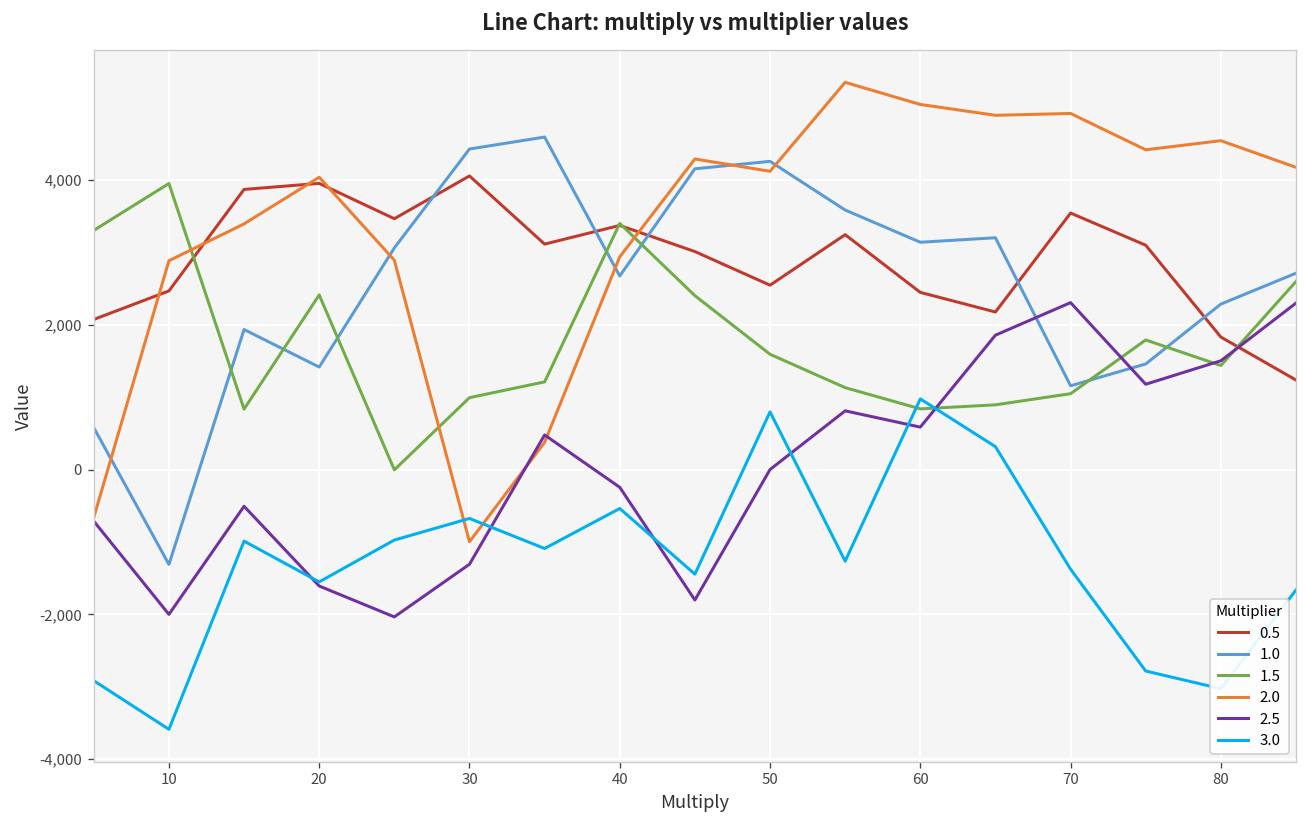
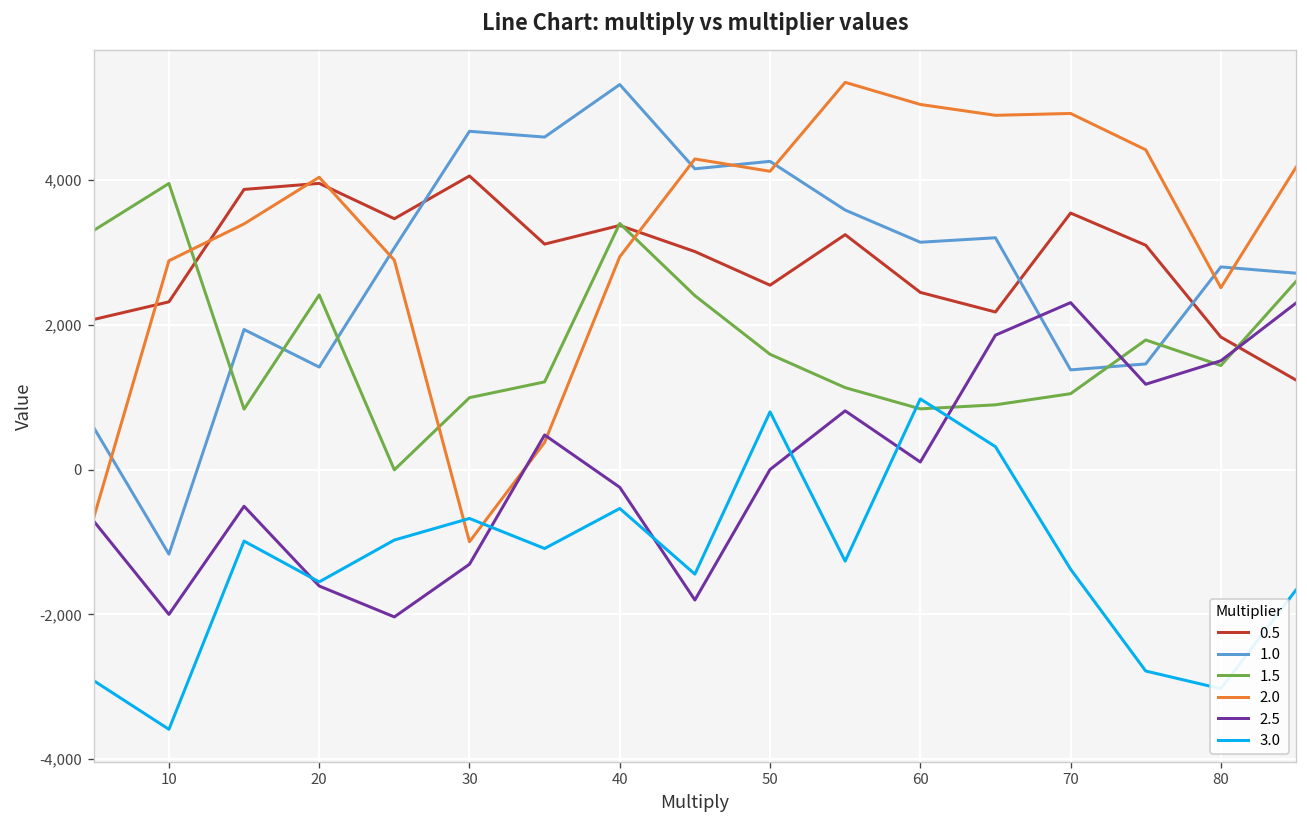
  {
    "0.5": {
-     "10": "2,500",
+     "10": "2,300",
      "20": "4,000",
      "30": "4,100",
      "50": "2,500",
      "60": "2,400",
      "70": "3,500",
      "80": "1,800"
    },
    "1.0": {
-     "10": "-1,300",
+     "10": "-1,200",
      "20": "1,400",
-     "30": "4,400",
-     "40": "2,700",
+     "30": "4,700",
+     "40": "5,300",
      "50": "4,300",
      "60": "3,100",
-     "70": "1,200",
-     "80": "2,300"
+     "70": "1,400",
+     "80": "2,800"
    },
    "1.5": {
      "10": "4,000",
      "20": "2,400",
      "30": "1,000",
      "50": "1,600",
      "60": "800",
      "70": "1,000",
      "80": "1,400"
    },
    "2.0": {
      "10": "2,900",
      "20": "4,000",
      "30": "-1,000",
      "40": "2,900",
      "50": "4,100",
      "60": "5,000",
      "70": "4,900",
-     "80": "4,500"
+     "80": "2,500"
    },
    "2.5": {
      "10": "-2,000",
      "20": "-1,600",
      "30": "-1,300",
      "40": "-200",
      "50": "0",
-     "60": "600",
+     "60": "100",
      "70": "2,300",
      "80": "1,500"
    },
    "3.0": {
      "10": "-3,600",
      "20": "-1,600",
      "30": "-700",
      "40": "-500",
      "50": "800",
      "60": "1,000",
      "70": "-1,400"
    }
  }
